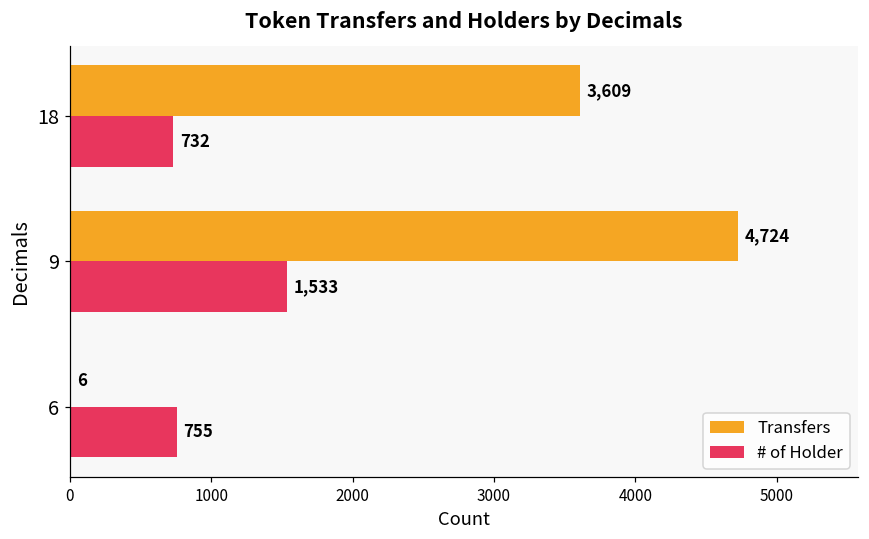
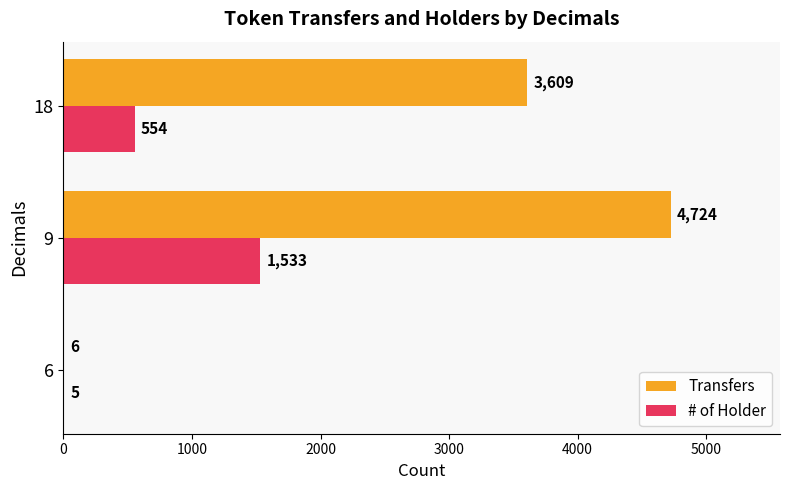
  {
    "Transfers": {
      "18": "3,609",
      "9": "4,724",
      "6": "6"
    },
    "# of Holder": {
-     "18": "732",
+     "18": "554",
      "9": "1,533",
-     "6": "755"
+     "6": "5"
    }
  }
